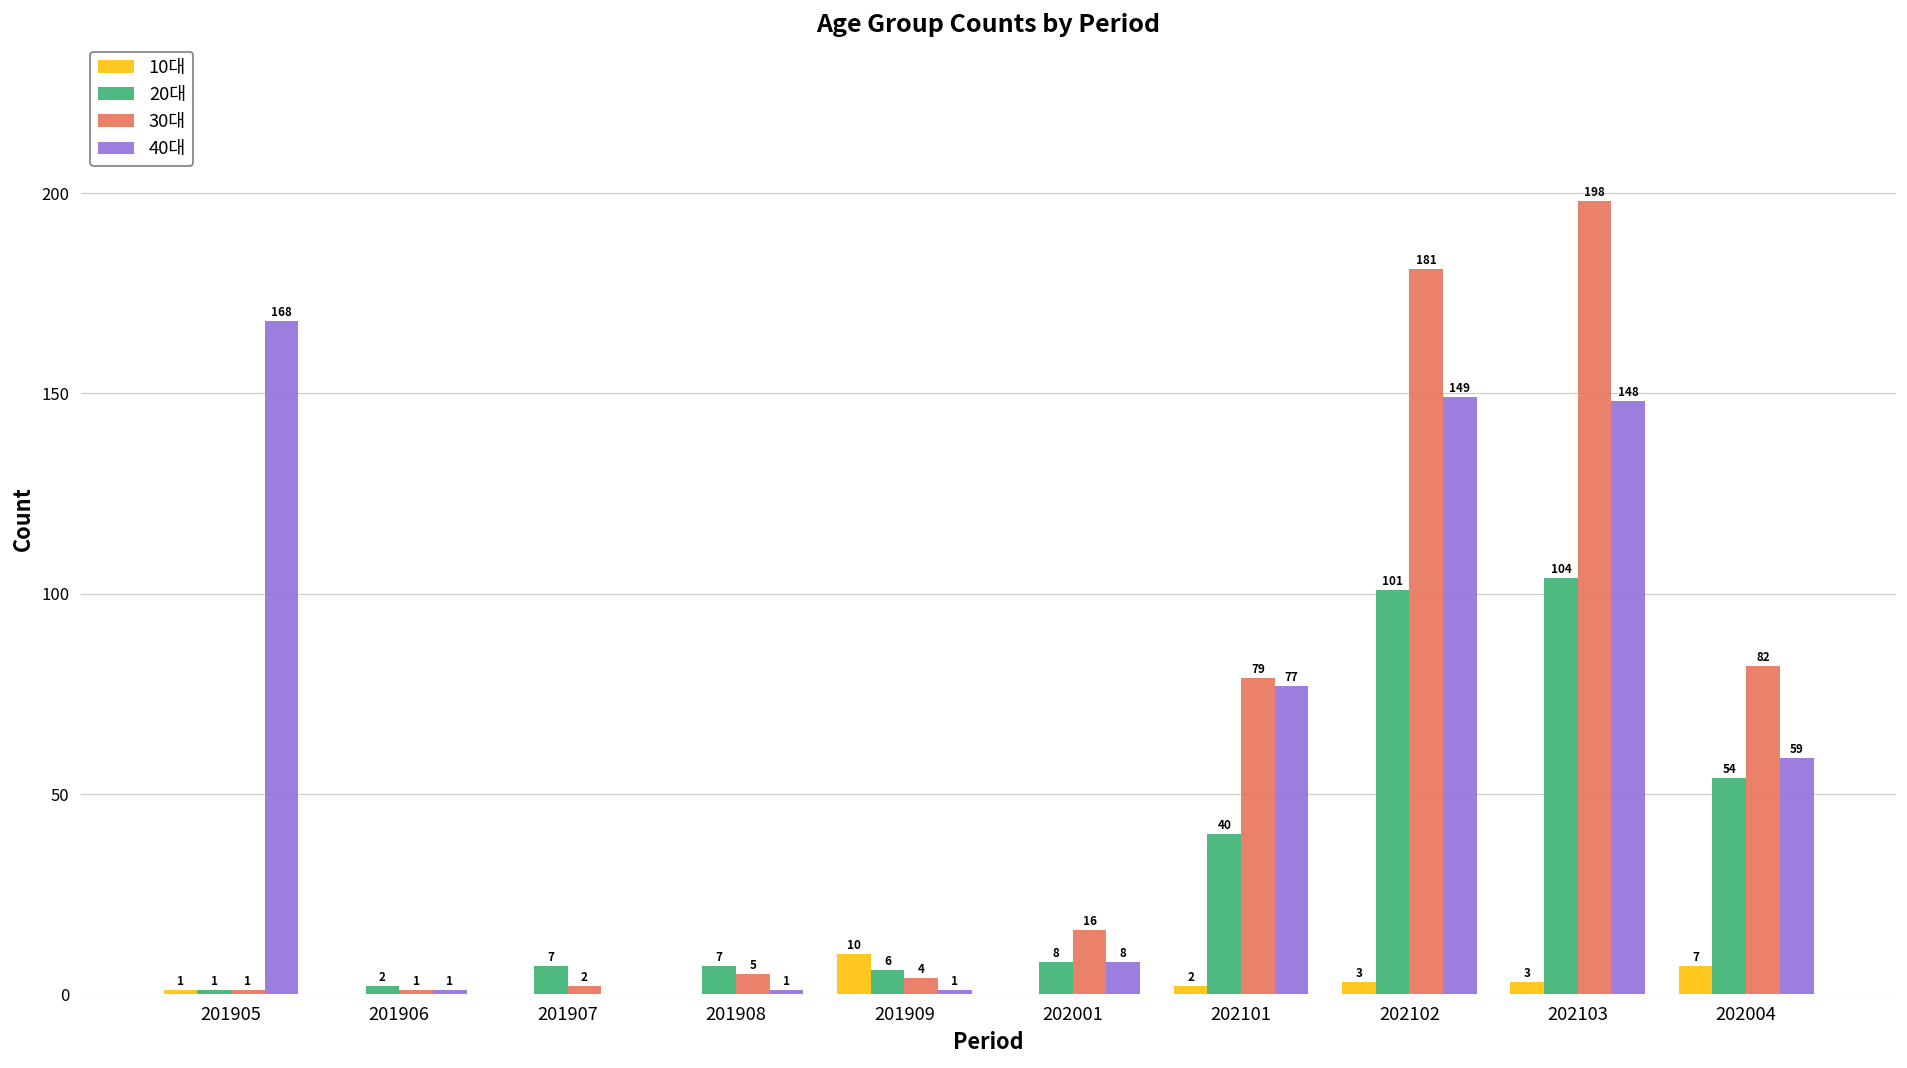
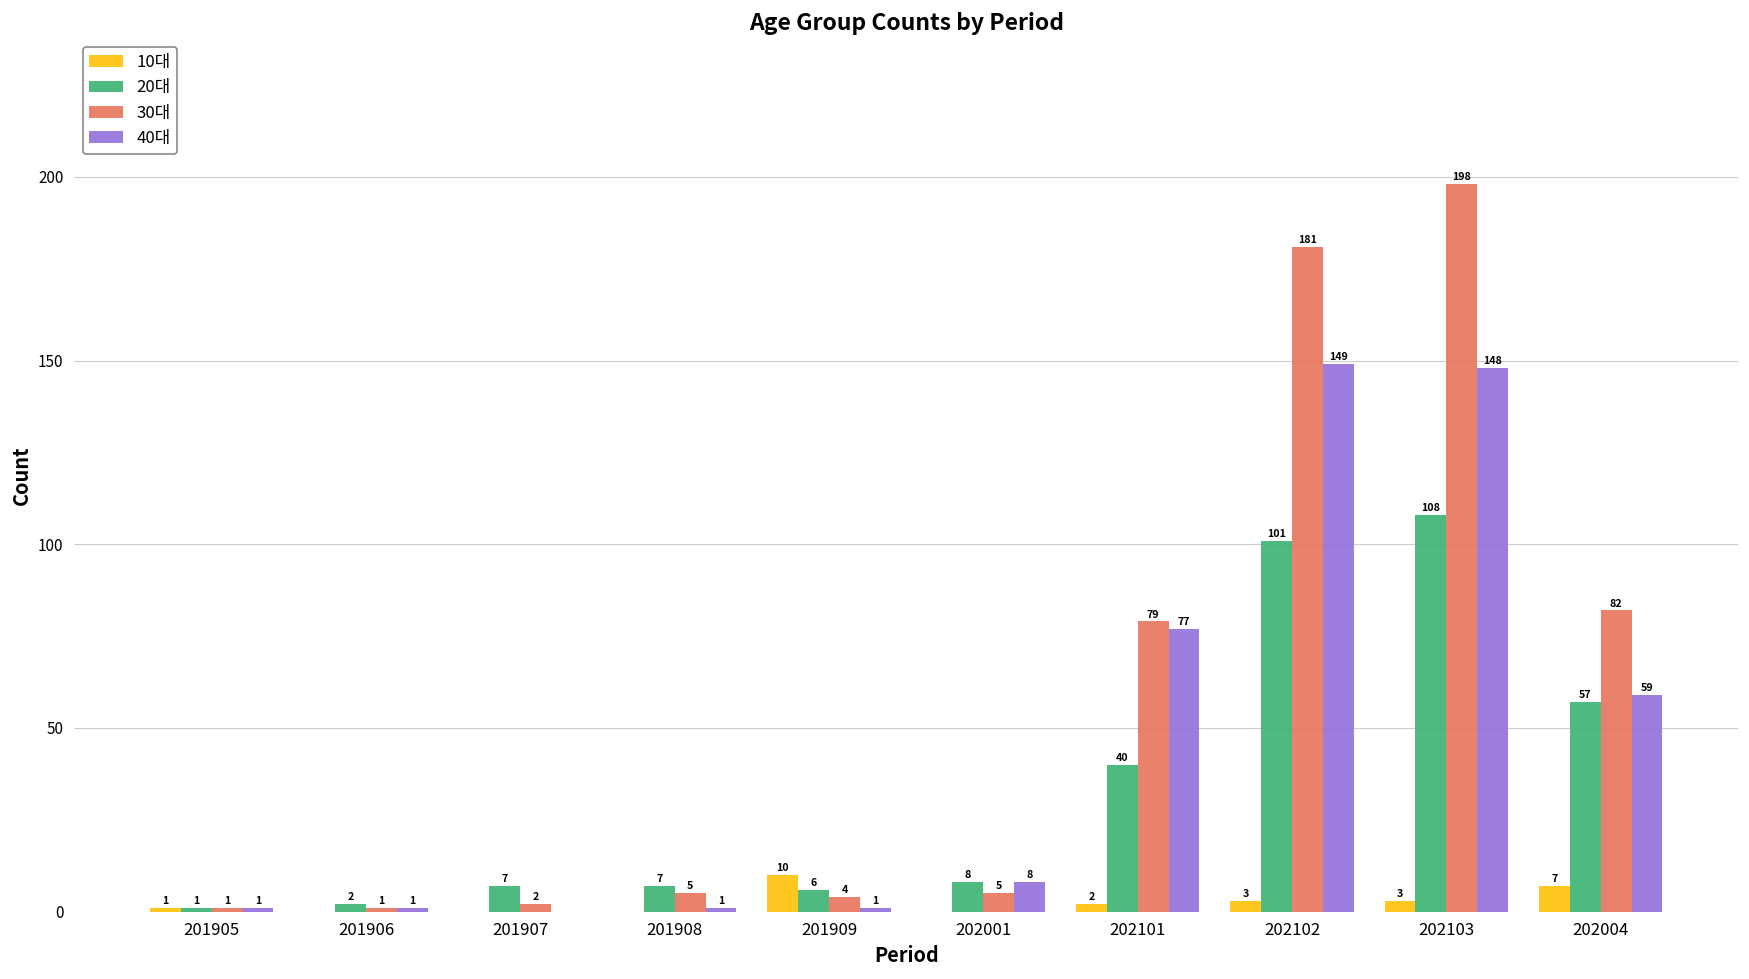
  {
    "10대": {
      "201905": 1,
      "201909": 10,
      "202101": 2,
      "202102": 3,
      "202103": 3,
      "202004": 7
    },
    "20대": {
      "201905": 1,
      "201906": 2,
      "201907": 7,
      "201908": 7,
      "201909": 6,
      "202001": 8,
      "202101": 40,
      "202102": 101,
-     "202103": 104,
-     "202004": 54
+     "202103": 108,
+     "202004": 57
    },
    "30대": {
      "201905": 1,
      "201906": 1,
      "201907": 2,
      "201908": 5,
      "201909": 4,
-     "202001": 16,
+     "202001": 5,
      "202101": 79,
      "202102": 181,
      "202103": 198,
      "202004": 82
    },
    "40대": {
-     "201905": 168,
+     "201905": 1,
      "201906": 1,
      "201908": 1,
      "201909": 1,
      "202001": 8,
      "202101": 77,
      "202102": 149,
      "202103": 148,
      "202004": 59
    }
  }
